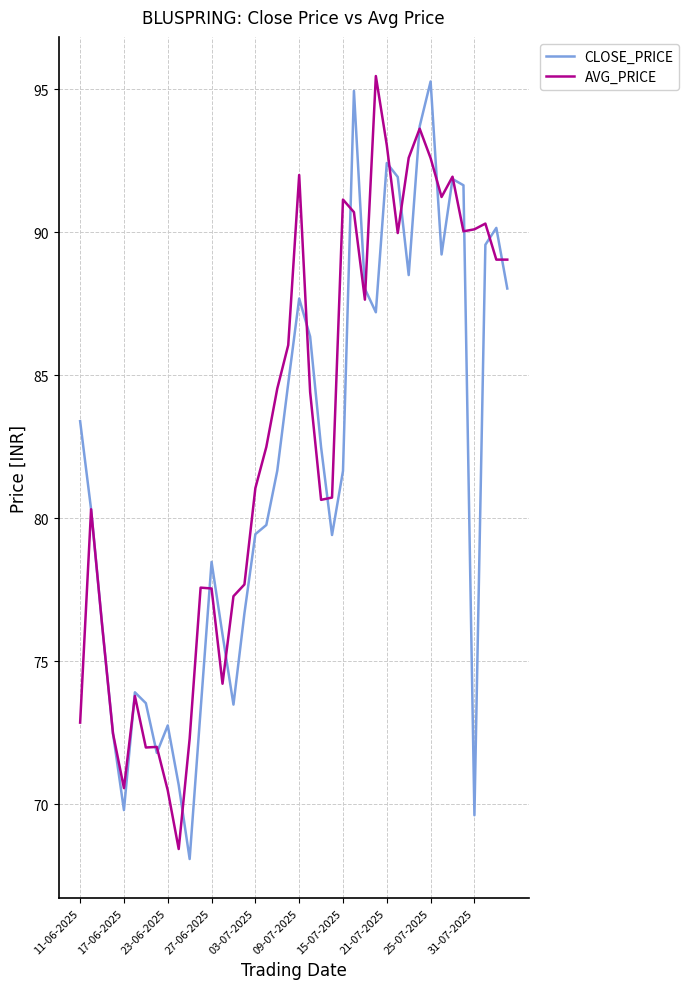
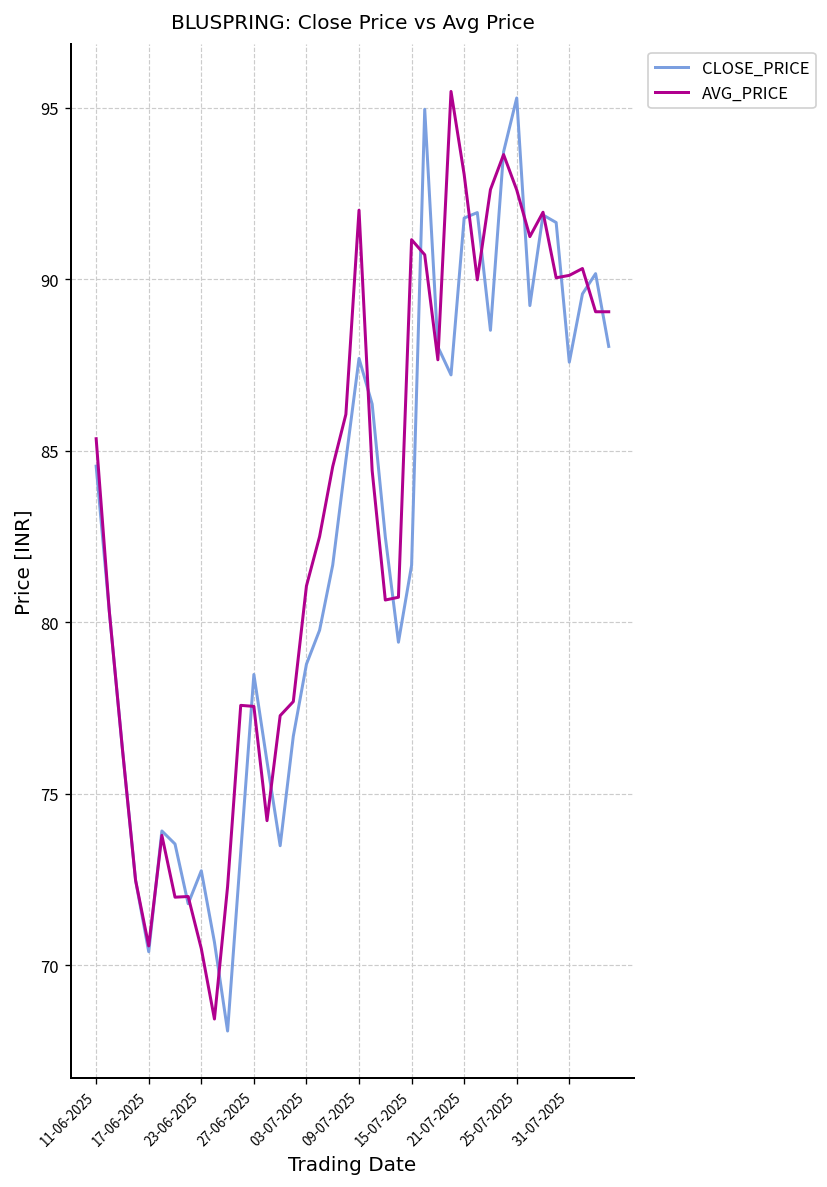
  {
    "CLOSE_PRICE": {
-     "11-06-2025": 83.4,
-     "17-06-2025": 69.8,
+     "11-06-2025": 84.6,
+     "17-06-2025": 70.4,
      "23-06-2025": 72.8,
      "27-06-2025": 78.5,
-     "03-07-2025": 79.5,
+     "03-07-2025": 78.8,
      "09-07-2025": 87.7,
      "15-07-2025": 81.7,
-     "21-07-2025": 92.4,
+     "21-07-2025": 91.8,
      "25-07-2025": 95.3,
-     "31-07-2025": 69.6
+     "31-07-2025": 87.6
    },
    "AVG_PRICE": {
-     "11-06-2025": 72.9,
+     "11-06-2025": 85.4,
      "17-06-2025": 70.6,
      "23-06-2025": 70.5,
      "27-06-2025": 77.6,
      "03-07-2025": 81.1,
      "09-07-2025": 92.0,
      "15-07-2025": 91.2,
      "21-07-2025": 93.1,
      "25-07-2025": 92.6,
      "31-07-2025": 90.1
    }
  }
